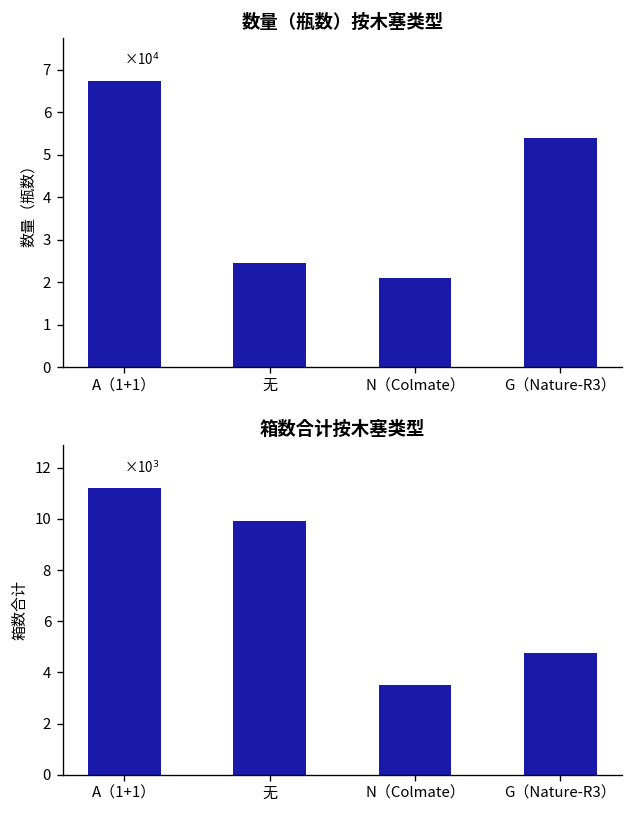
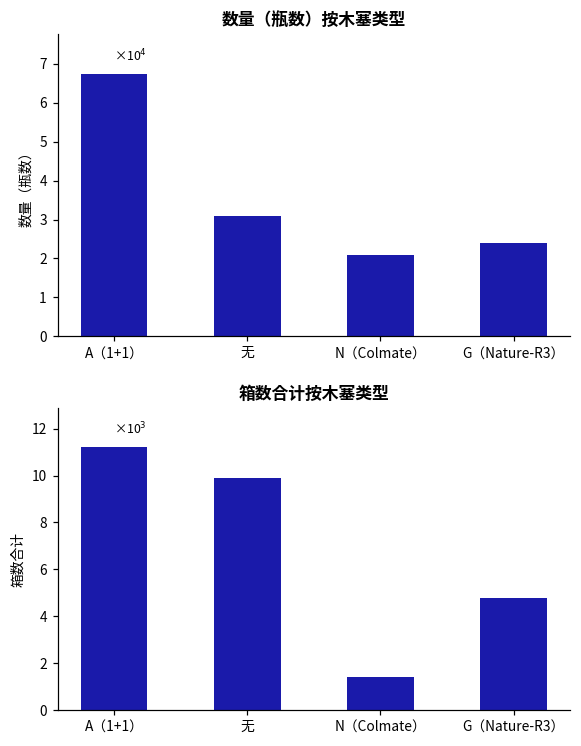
  {
    "数量（瓶数）按木塞类型": {
      "A（1+1）": 6.7,
-     "无": 2.5,
+     "无": 3.1,
      "N（Colmate）": 2.1,
-     "G（Nature-R3）": 5.4
+     "G（Nature-R3）": 2.4
    },
    "箱数合计按木塞类型": {
      "A（1+1）": 11.2,
      "无": 9.9,
-     "N（Colmate）": 3.5,
+     "N（Colmate）": 1.4,
      "G（Nature-R3）": 4.8
    }
  }
